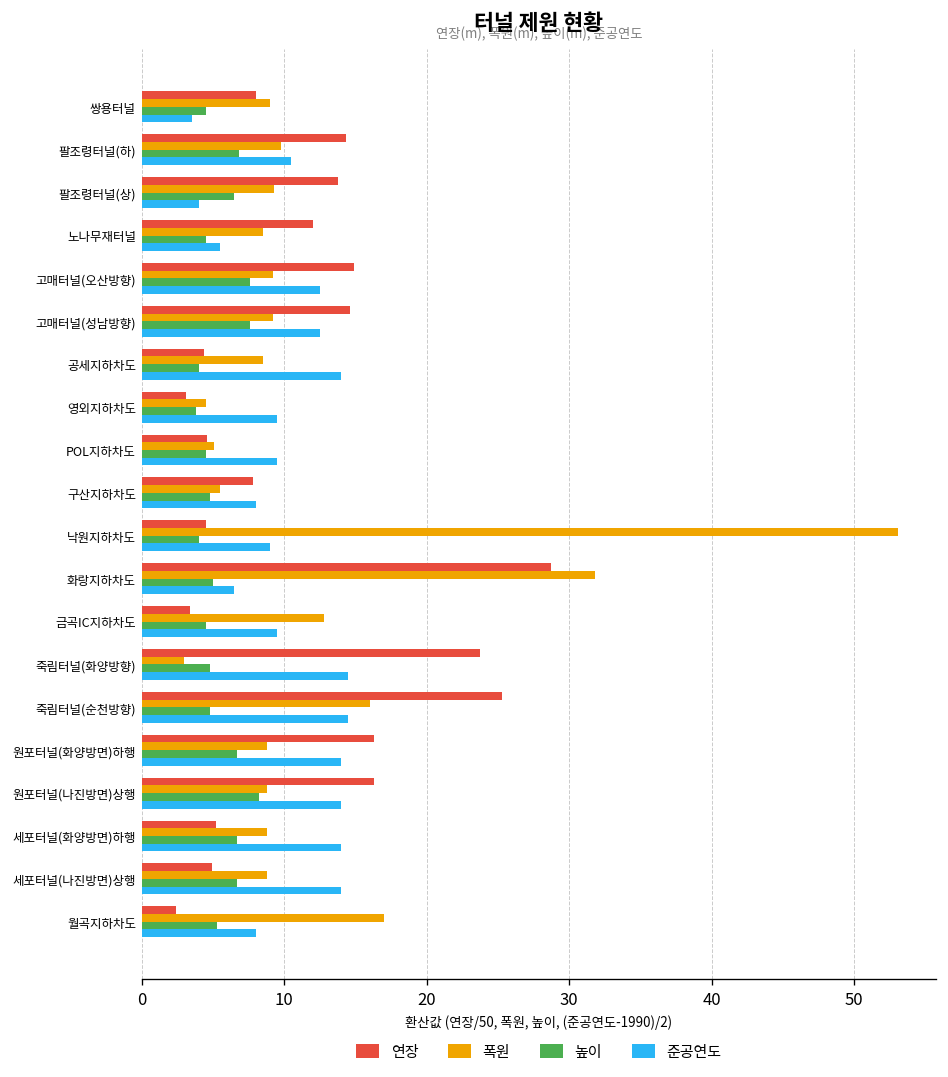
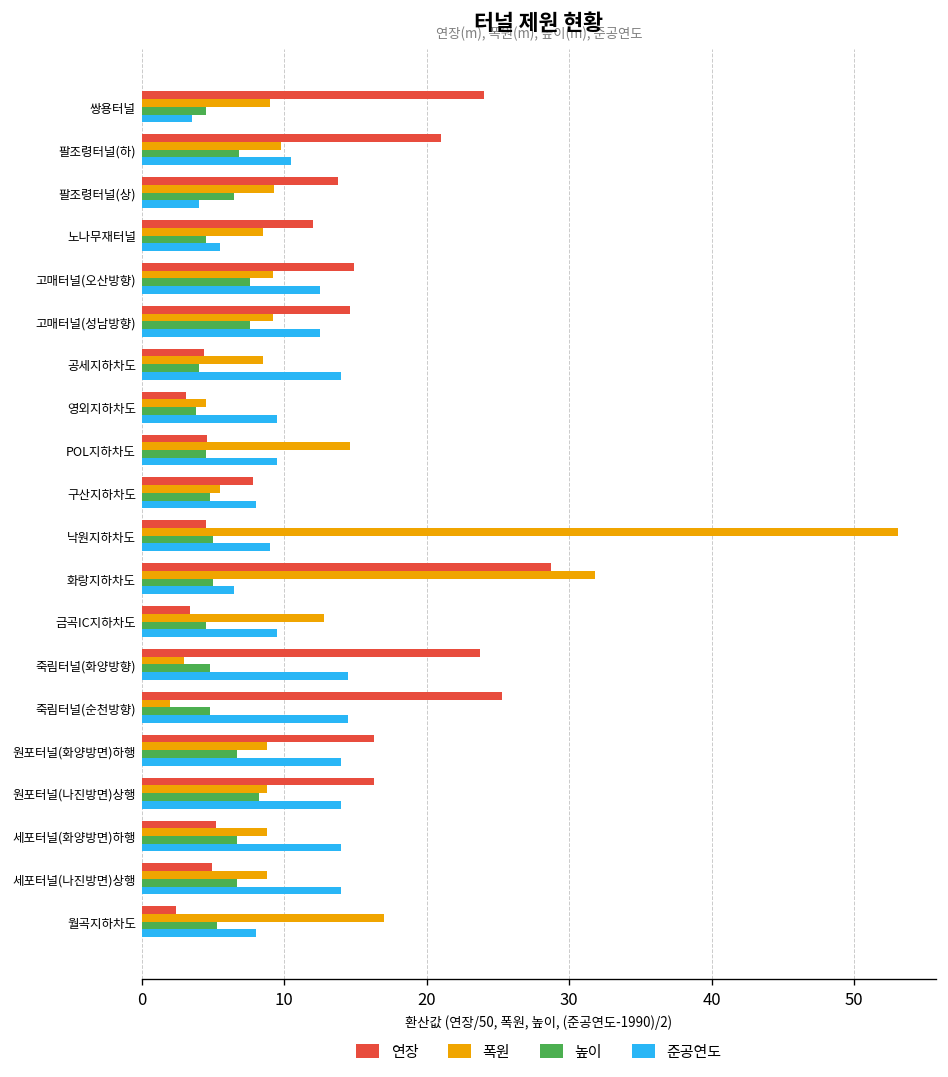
  {
    "연장": {
-     "쌍용터널": 8.0,
-     "팔조령터널(하)": 14.3,
+     "쌍용터널": 24.0,
+     "팔조령터널(하)": 21.0,
      "팔조령터널(상)": 13.8,
      "노나무재터널": 12.0,
      "고매터널(오산방향)": 14.9,
      "고매터널(성남방향)": 14.6,
      "공세지하차도": 4.4,
      "영외지하차도": 3.1,
      "POL지하차도": 4.6,
      "구산지하차도": 7.8,
      "낙원지하차도": 4.5,
      "화랑지하차도": 28.7,
      "금곡IC지하차도": 3.4,
      "죽림터널(화양방향)": 23.8,
      "죽림터널(순천방향)": 25.3,
      "원포터널(화양방면)하행": 16.3,
      "원포터널(나진방면)상행": 16.3,
      "세포터널(화양방면)하행": 5.2,
      "세포터널(나진방면)상행": 4.9,
      "월곡지하차도": 2.4
    },
    "폭원": {
      "쌍용터널": 9.0,
      "팔조령터널(하)": 9.8,
      "팔조령터널(상)": 9.3,
      "노나무재터널": 8.5,
      "고매터널(오산방향)": 9.2,
      "고매터널(성남방향)": 9.2,
      "공세지하차도": 8.5,
      "영외지하차도": 4.5,
-     "POL지하차도": 5.1,
+     "POL지하차도": 14.6,
      "구산지하차도": 5.5,
      "낙원지하차도": 53.1,
      "화랑지하차도": 31.8,
      "금곡IC지하차도": 12.8,
      "죽림터널(화양방향)": 3.0,
-     "죽림터널(순천방향)": 16,
+     "죽림터널(순천방향)": 2,
      "원포터널(화양방면)하행": 8.8,
      "원포터널(나진방면)상행": 8.8,
      "세포터널(화양방면)하행": 8.8,
      "세포터널(나진방면)상행": 8.8,
      "월곡지하차도": 17.0
    },
    "높이": {
      "쌍용터널": 4.5,
      "팔조령터널(하)": 7,
      "팔조령터널(상)": 6.5,
      "노나무재터널": 4.5,
      "고매터널(오산방향)": 7.6,
      "고매터널(성남방향)": 7.6,
      "공세지하차도": 4,
      "영외지하차도": 4,
      "POL지하차도": 4.5,
      "구산지하차도": 5,
-     "낙원지하차도": 4,
+     "낙원지하차도": 5,
      "화랑지하차도": 5,
      "금곡IC지하차도": 4.5,
      "죽림터널(화양방향)": 5,
      "죽림터널(순천방향)": 5,
      "원포터널(화양방면)하행": 6.7,
      "원포터널(나진방면)상행": 8,
      "세포터널(화양방면)하행": 6.7,
      "세포터널(나진방면)상행": 6.7,
      "월곡지하차도": 5.3
    },
    "준공연도": {
      "쌍용터널": 3.5,
      "팔조령터널(하)": 10.5,
      "팔조령터널(상)": 4.0,
      "노나무재터널": 5.5,
      "고매터널(오산방향)": 12.5,
      "고매터널(성남방향)": 12.5,
      "공세지하차도": 14.0,
      "영외지하차도": 9.5,
      "POL지하차도": 9.5,
      "구산지하차도": 8.0,
      "낙원지하차도": 9.0,
      "화랑지하차도": 6.5,
      "금곡IC지하차도": 9.5,
      "죽림터널(화양방향)": 14.5,
      "죽림터널(순천방향)": 14.5,
      "원포터널(화양방면)하행": 14.0,
      "원포터널(나진방면)상행": 14.0,
      "세포터널(화양방면)하행": 14.0,
      "세포터널(나진방면)상행": 14.0,
      "월곡지하차도": 8.0
    }
  }
